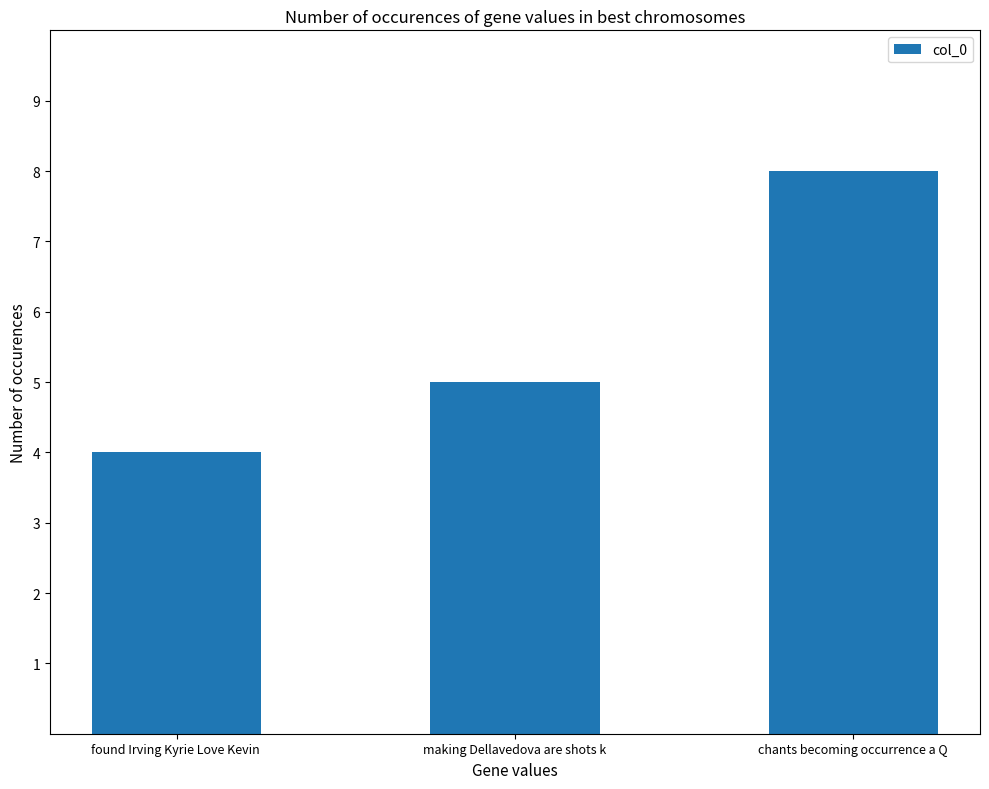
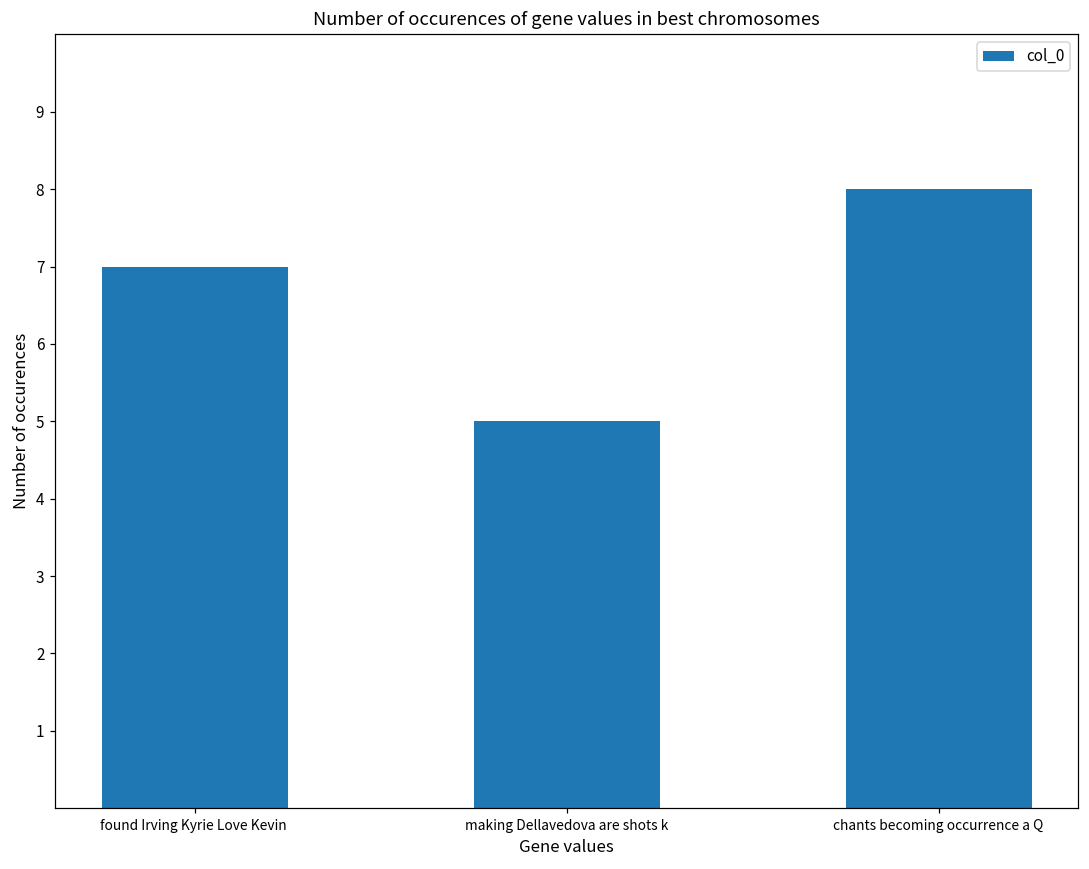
  {
-   "found Irving Kyrie Love Kevin": 4,
+   "found Irving Kyrie Love Kevin": 7,
    "making Dellavedova are shots k": 5,
    "chants becoming occurrence a Q": 8
  }
